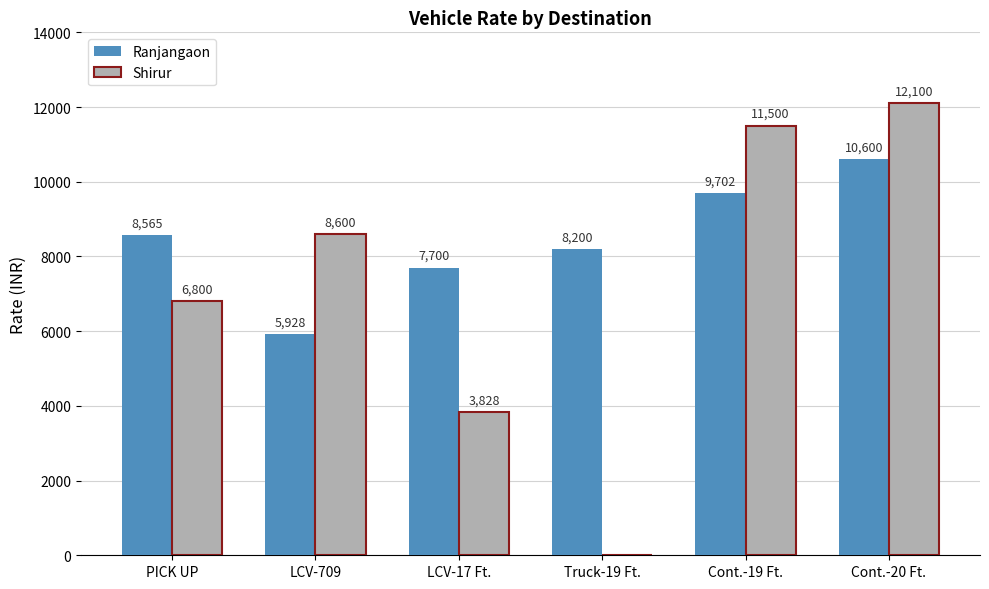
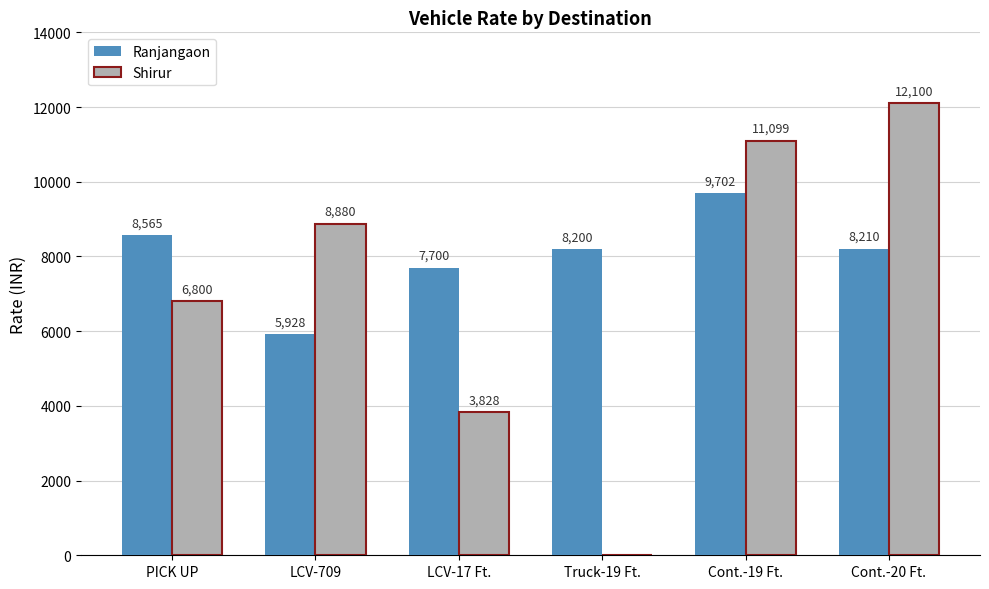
  {
    "Ranjangaon": {
      "PICK UP": "8,565",
      "LCV-709": "5,928",
      "LCV-17 Ft.": "7,700",
      "Truck-19 Ft.": "8,200",
      "Cont.-19 Ft.": "9,702",
-     "Cont.-20 Ft.": "10,600"
+     "Cont.-20 Ft.": "8,210"
    },
    "Shirur": {
      "PICK UP": "6,800",
-     "LCV-709": "8,600",
+     "LCV-709": "8,880",
      "LCV-17 Ft.": "3,828",
-     "Cont.-19 Ft.": "11,500",
+     "Cont.-19 Ft.": "11,099",
      "Cont.-20 Ft.": "12,100"
    }
  }
